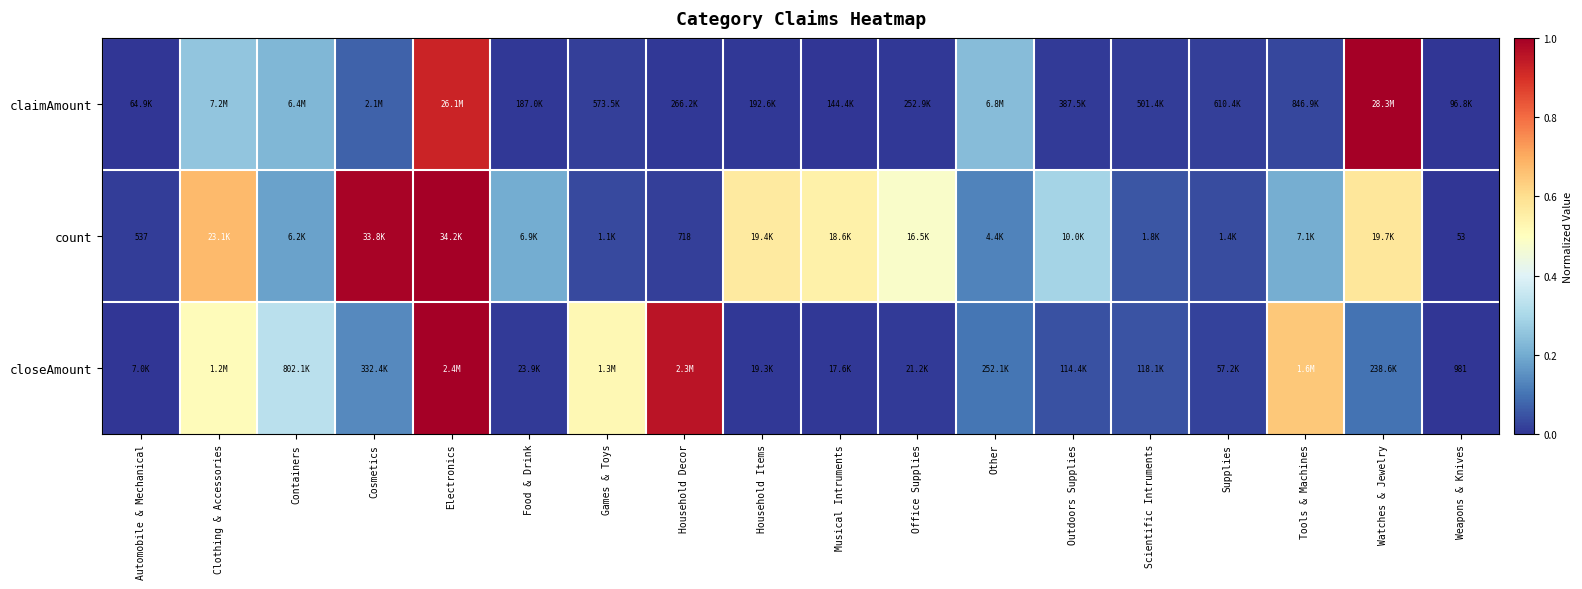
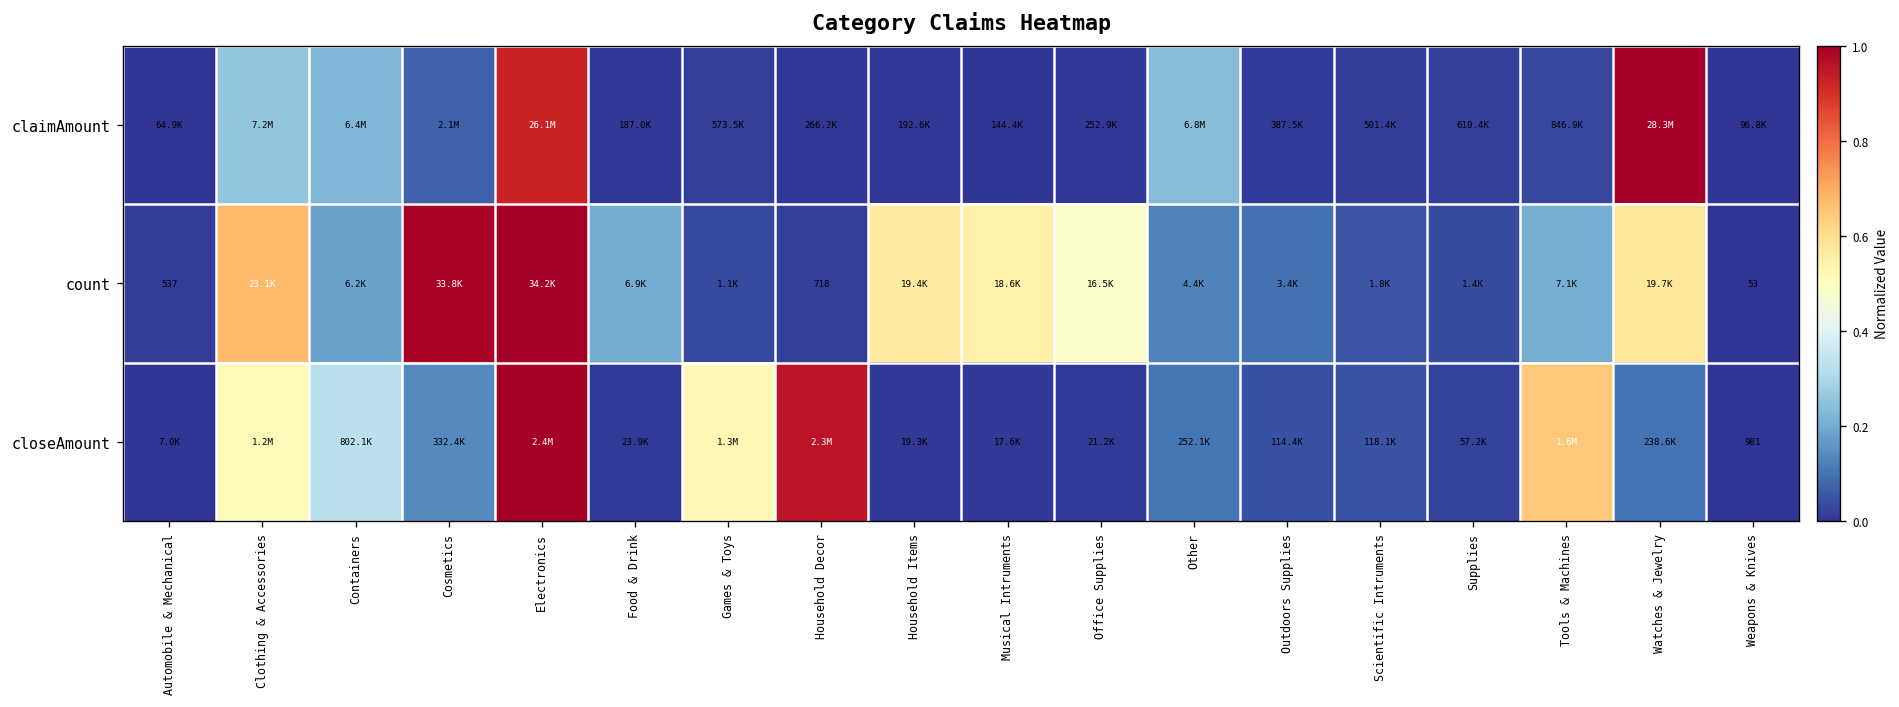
  {
    "claimAmount": {
      "Automobile & Mechanical": "64.9K",
      "Clothing & Accessories": "7.2M",
      "Containers": "6.4M",
      "Cosmetics": "2.1M",
      "Electronics": "26.1M",
      "Food & Drink": "187.0K",
      "Games & Toys": "573.5K",
      "Household Decor": "266.2K",
      "Household Items": "192.6K",
      "Musical Intruments": "144.4K",
      "Office Supplies": "252.9K",
      "Other": "6.8M",
      "Outdoors Supplies": "387.5K",
      "Scientific Intruments": "501.4K",
      "Supplies": "610.4K",
      "Tools & Machines": "846.9K",
      "Watches & Jewelry": "28.3M",
      "Weapons & Knives": "96.8K"
    },
    "count": {
      "Automobile & Mechanical": "537",
      "Clothing & Accessories": "23.1K",
      "Containers": "6.2K",
      "Cosmetics": "33.8K",
      "Electronics": "34.2K",
      "Food & Drink": "6.9K",
      "Games & Toys": "1.1K",
      "Household Decor": "718",
      "Household Items": "19.4K",
      "Musical Intruments": "18.6K",
      "Office Supplies": "16.5K",
      "Other": "4.4K",
-     "Outdoors Supplies": "10.0K",
+     "Outdoors Supplies": "3.4K",
      "Scientific Intruments": "1.8K",
      "Supplies": "1.4K",
      "Tools & Machines": "7.1K",
      "Watches & Jewelry": "19.7K",
      "Weapons & Knives": "53"
    },
    "closeAmount": {
      "Automobile & Mechanical": "7.0K",
      "Clothing & Accessories": "1.2M",
      "Containers": "802.1K",
      "Cosmetics": "332.4K",
      "Electronics": "2.4M",
      "Food & Drink": "23.9K",
      "Games & Toys": "1.3M",
      "Household Decor": "2.3M",
      "Household Items": "19.3K",
      "Musical Intruments": "17.6K",
      "Office Supplies": "21.2K",
      "Other": "252.1K",
      "Outdoors Supplies": "114.4K",
      "Scientific Intruments": "118.1K",
      "Supplies": "57.2K",
      "Tools & Machines": "1.6M",
      "Watches & Jewelry": "238.6K",
      "Weapons & Knives": "981"
    }
  }
